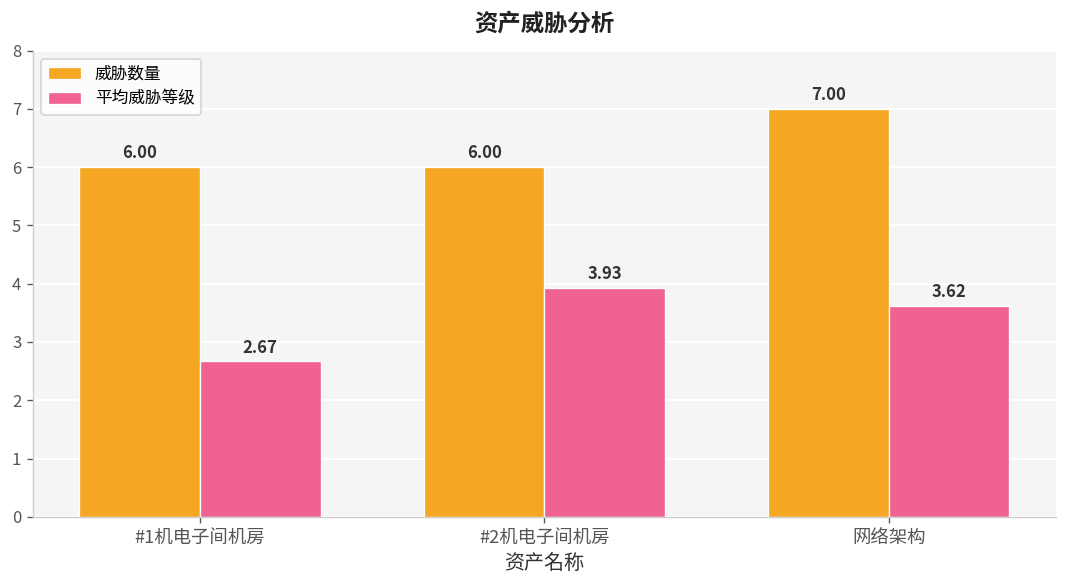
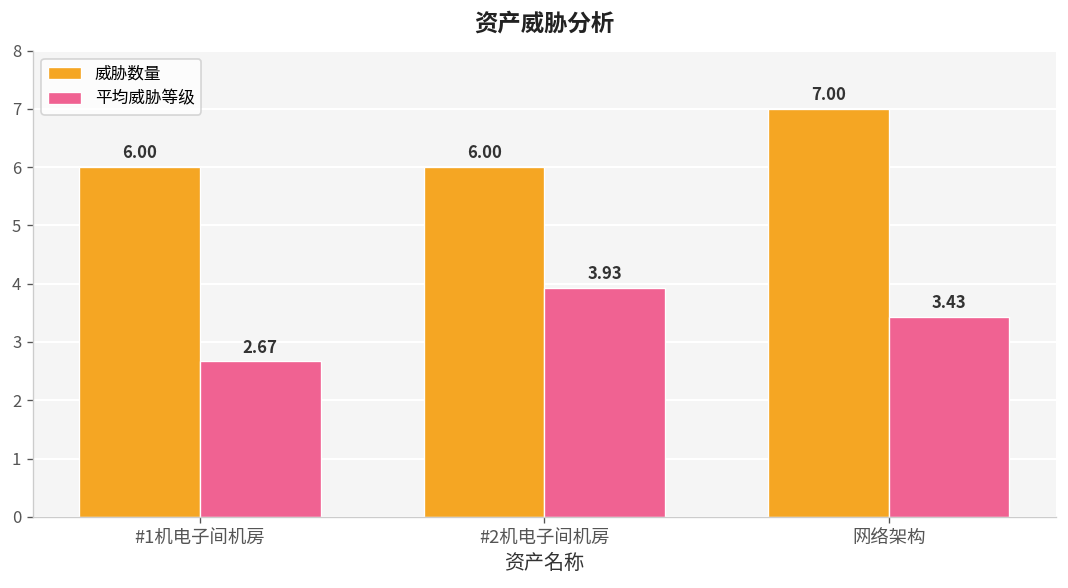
  {
    "威胁数量": {
      "#1机电子间机房": 6.00,
      "#2机电子间机房": 6.00,
      "网络架构": 7.00
    },
    "平均威胁等级": {
      "#1机电子间机房": 2.67,
      "#2机电子间机房": 3.93,
-     "网络架构": 3.62
+     "网络架构": 3.43
    }
  }
